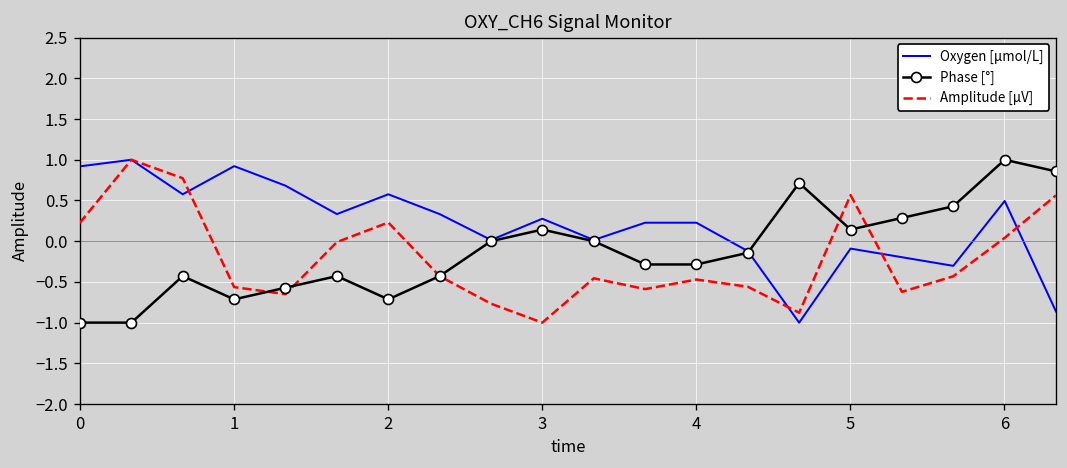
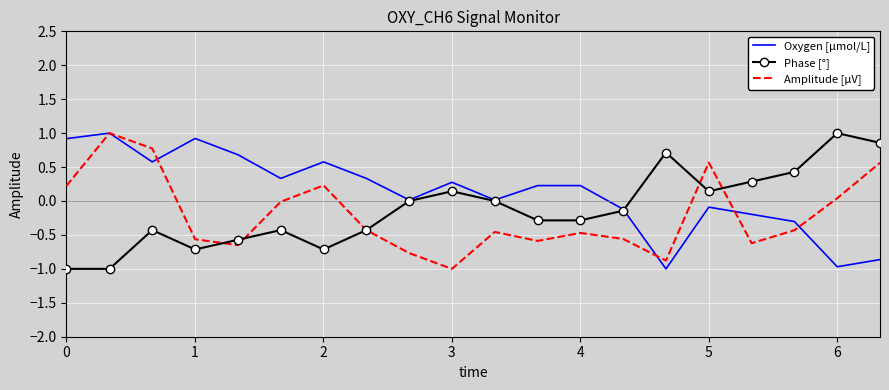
  {
    "Oxygen [μmol/L]": {
      "0": 0.9,
      "1": 0.9,
      "2": 0.6,
      "3": 0.3,
      "4": 0.2,
      "5": -0.1,
-     "6": 0.5
+     "6": -1.0
    },
    "Phase [°]": {
      "0": -1.0,
      "1": -0.7,
      "2": -0.7,
      "3": 0.1,
      "4": -0.3,
      "5": 0.1,
      "6": 1.0
    },
    "Amplitude [µV]": {
      "0": 0.2,
      "1": -0.6,
      "2": 0.2,
      "3": -1.0,
      "4": -0.5,
      "5": 0.6,
      "6": 0.0
    }
  }
